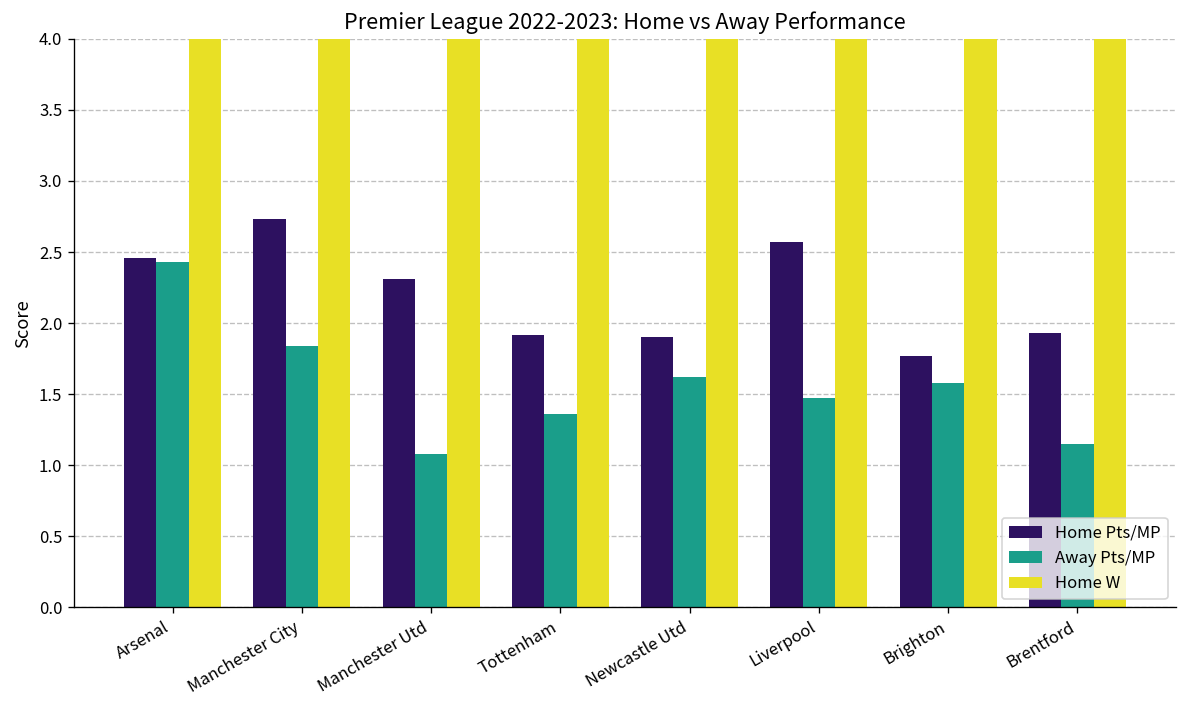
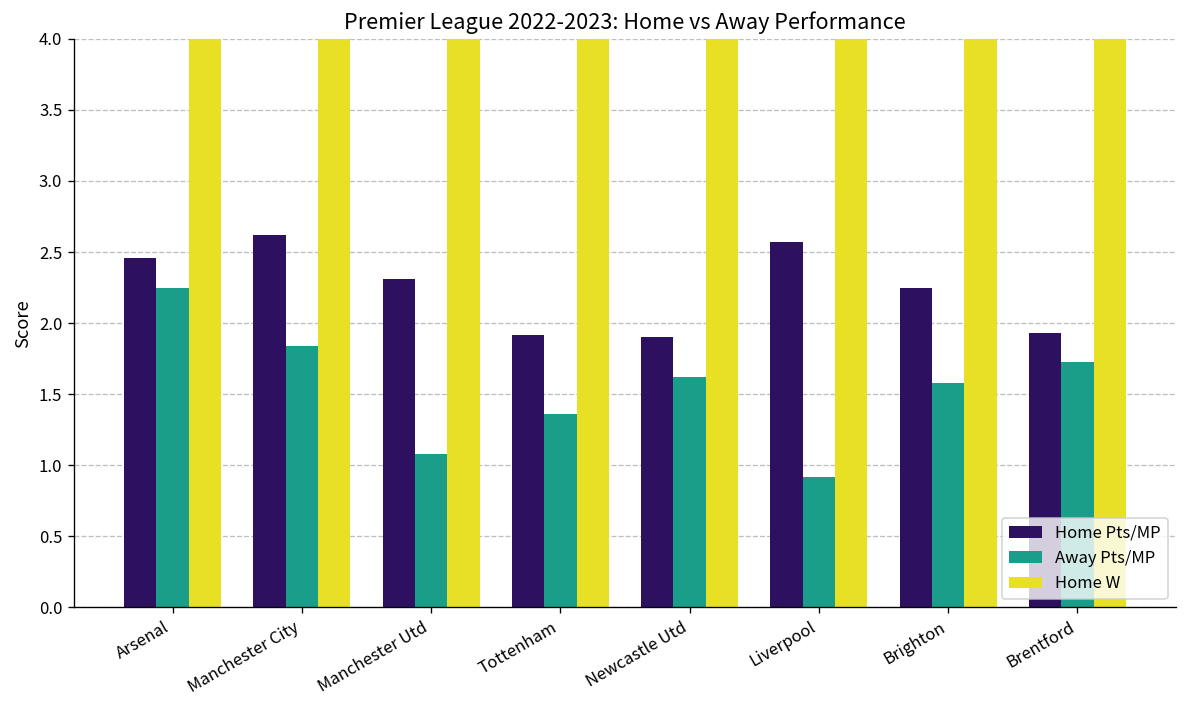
  {
    "Home Pts/MP": {
      "Arsenal": 2.46,
-     "Manchester City": 2.73,
+     "Manchester City": 2.62,
      "Manchester Utd": 2.31,
      "Tottenham": 1.92,
      "Newcastle Utd": 1.90,
      "Liverpool": 2.57,
-     "Brighton": 1.77,
+     "Brighton": 2.25,
      "Brentford": 1.93
    },
    "Away Pts/MP": {
-     "Arsenal": 2.43,
+     "Arsenal": 2.25,
      "Manchester City": 1.84,
      "Manchester Utd": 1.08,
      "Tottenham": 1.36,
      "Newcastle Utd": 1.62,
-     "Liverpool": 1.47,
+     "Liverpool": 0.92,
      "Brighton": 1.58,
-     "Brentford": 1.15
+     "Brentford": 1.73
    }
  }
